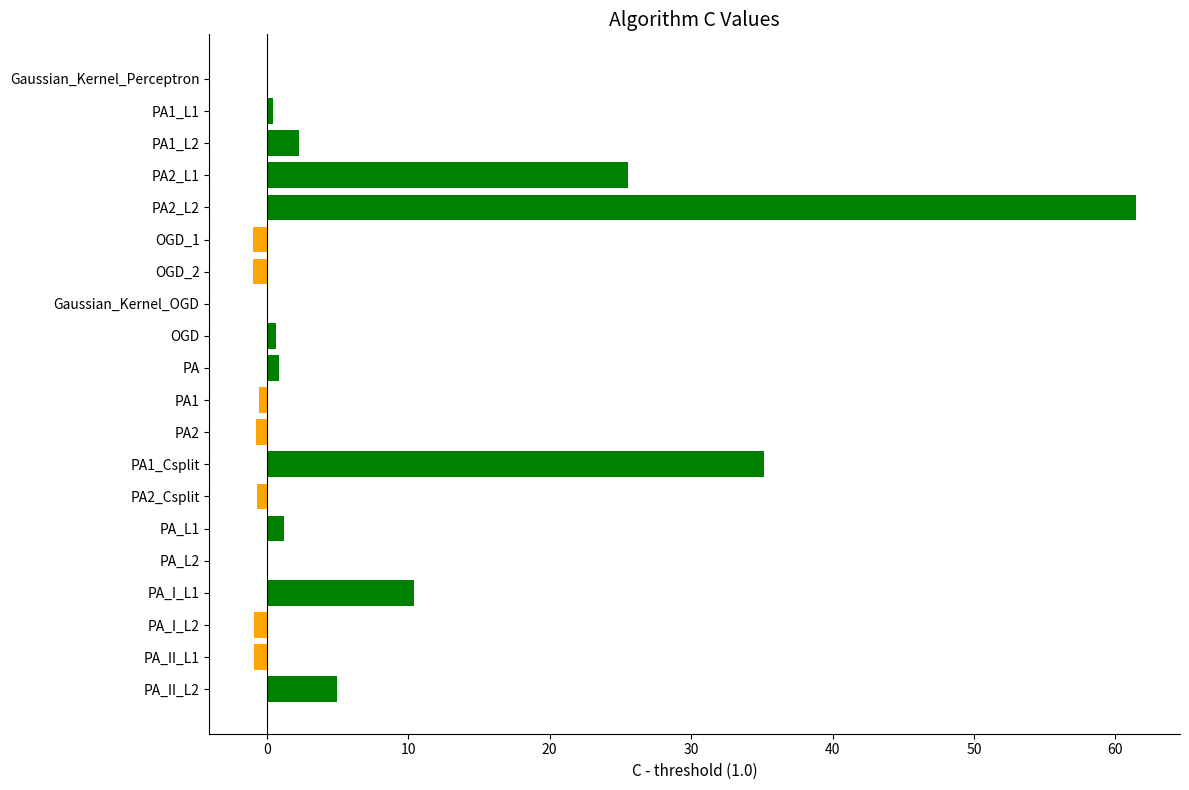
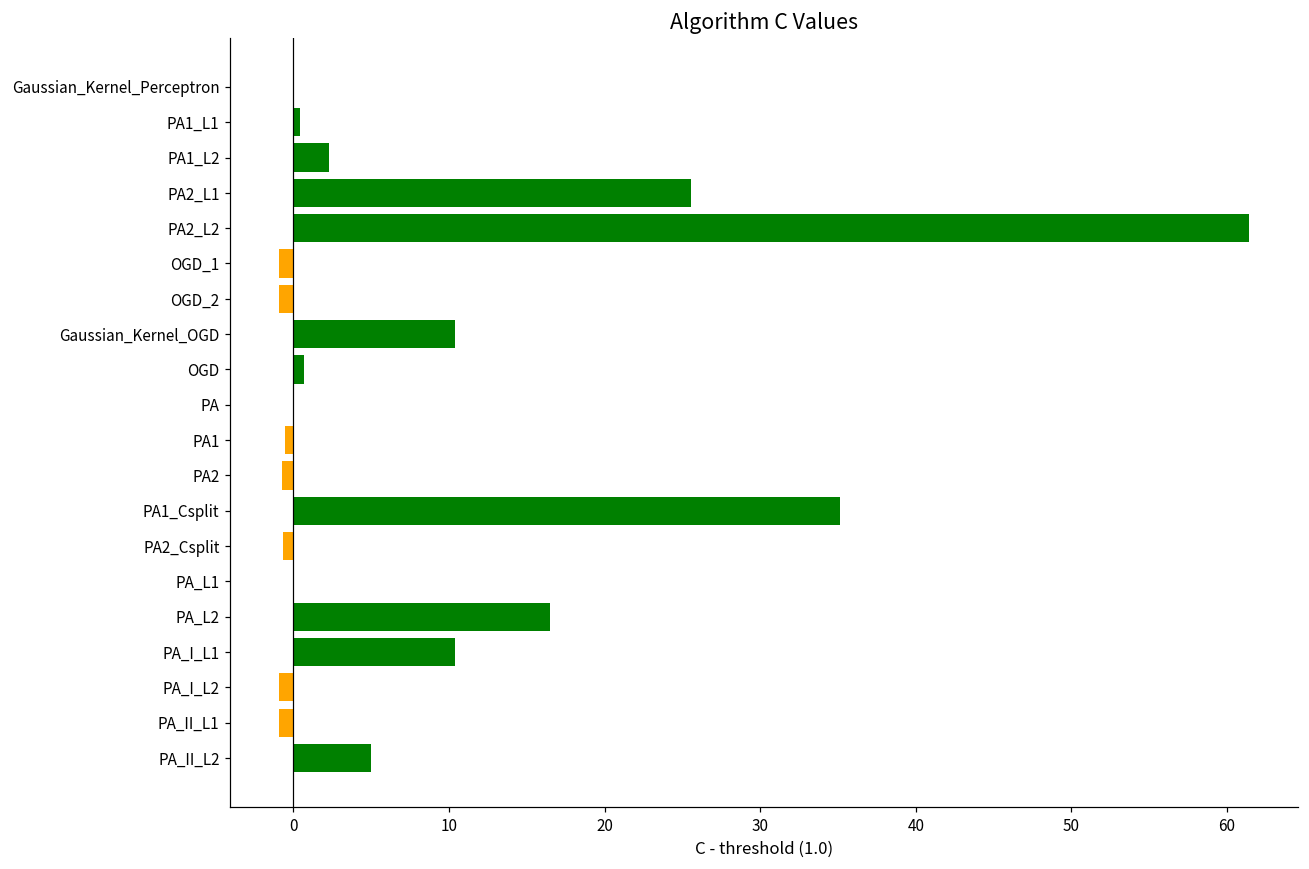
  {
    "Gaussian_Kernel_Perceptron": 0.0,
    "PA1_L1": 0.4,
    "PA1_L2": 2.3,
    "PA2_L1": 25.5,
    "PA2_L2": 61.4,
    "OGD_1": -0.9,
    "OGD_2": -0.9,
-   "Gaussian_Kernel_OGD": 0.0,
+   "Gaussian_Kernel_OGD": 10.4,
    "OGD": 0.7,
-   "PA": 0.9,
+   "PA": 0.0,
    "PA1": -0.5,
    "PA2": -0.7,
    "PA1_Csplit": 35.1,
    "PA2_Csplit": -0.7,
-   "PA_L1": 1.2,
-   "PA_L2": 0.0,
+   "PA_L1": 0.0,
+   "PA_L2": 16.5,
    "PA_I_L1": 10.4,
    "PA_I_L2": -0.9,
    "PA_II_L1": -0.9,
    "PA_II_L2": 5.0
  }
